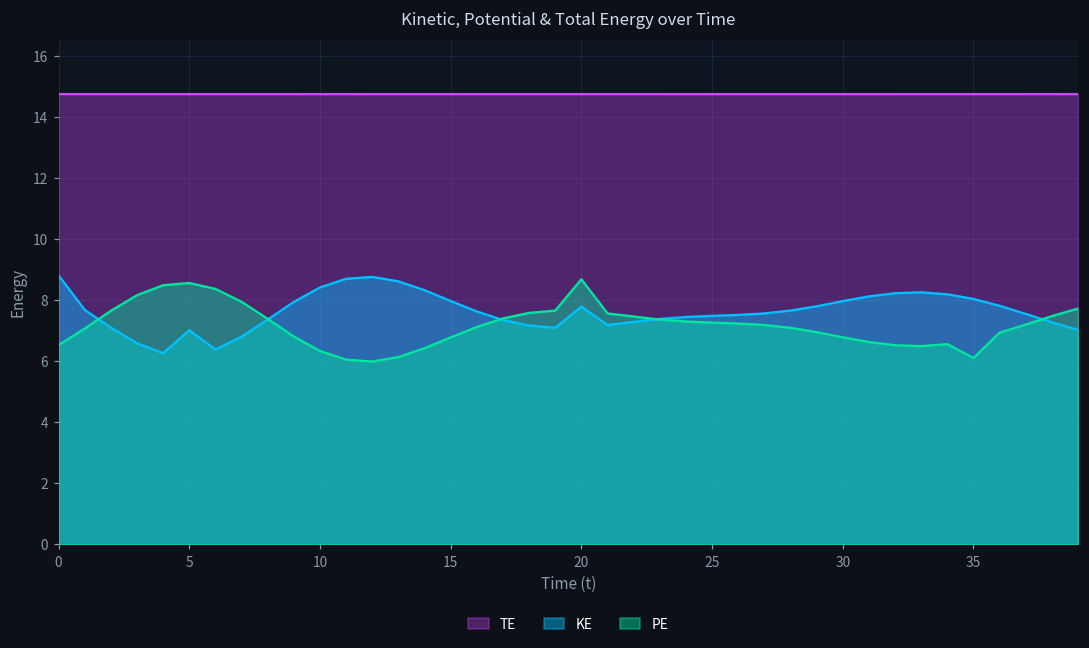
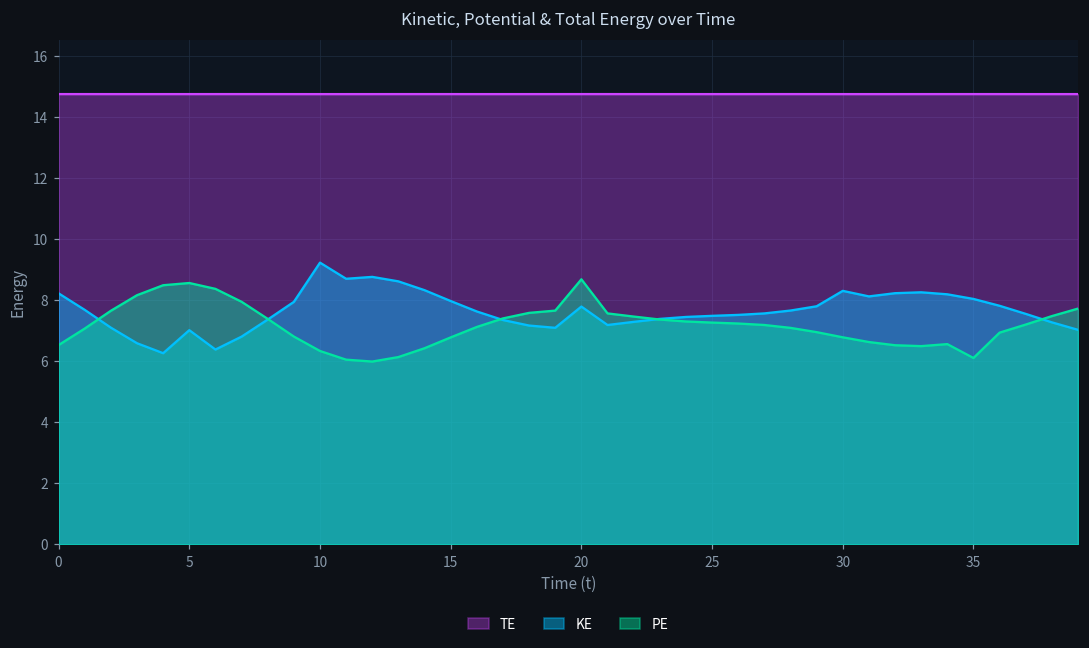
  {
    "TE": {
      "0": 14.8,
      "5": 14.8,
      "10": 14.8,
      "15": 14.8,
      "20": 14.8,
      "25": 14.8,
      "30": 14.8,
      "35": 14.8
    },
    "KE": {
-     "0": 8.8,
+     "0": 8.2,
      "5": 7.0,
-     "10": 8.4,
+     "10": 9.2,
      "15": 8.0,
      "20": 7.8,
      "25": 7.5,
-     "30": 8.0,
+     "30": 8.3,
      "35": 8.0
    },
    "PE": {
      "0": 6.5,
      "5": 8.6,
      "10": 6.3,
      "15": 6.8,
      "20": 8.7,
      "25": 7.3,
      "30": 6.8,
      "35": 6.1
    }
  }
